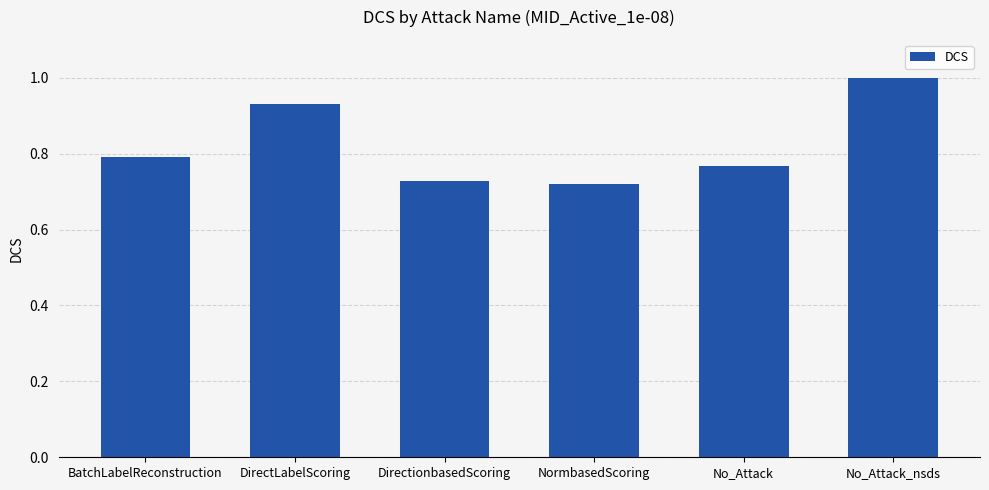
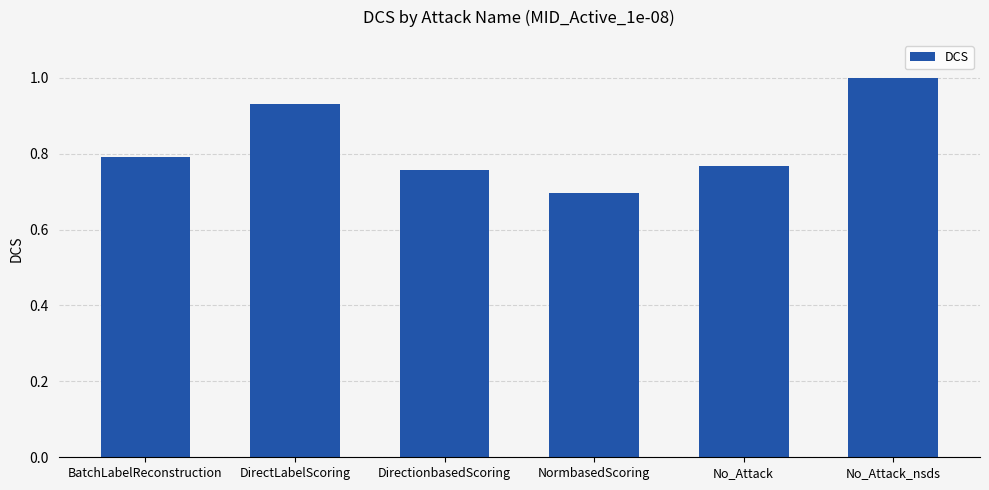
  {
    "BatchLabelReconstruction": 0.79,
    "DirectLabelScoring": 0.93,
-   "DirectionbasedScoring": 0.73,
-   "NormbasedScoring": 0.72,
+   "DirectionbasedScoring": 0.76,
+   "NormbasedScoring": 0.70,
    "No_Attack": 0.77,
    "No_Attack_nsds": 1.00
  }
